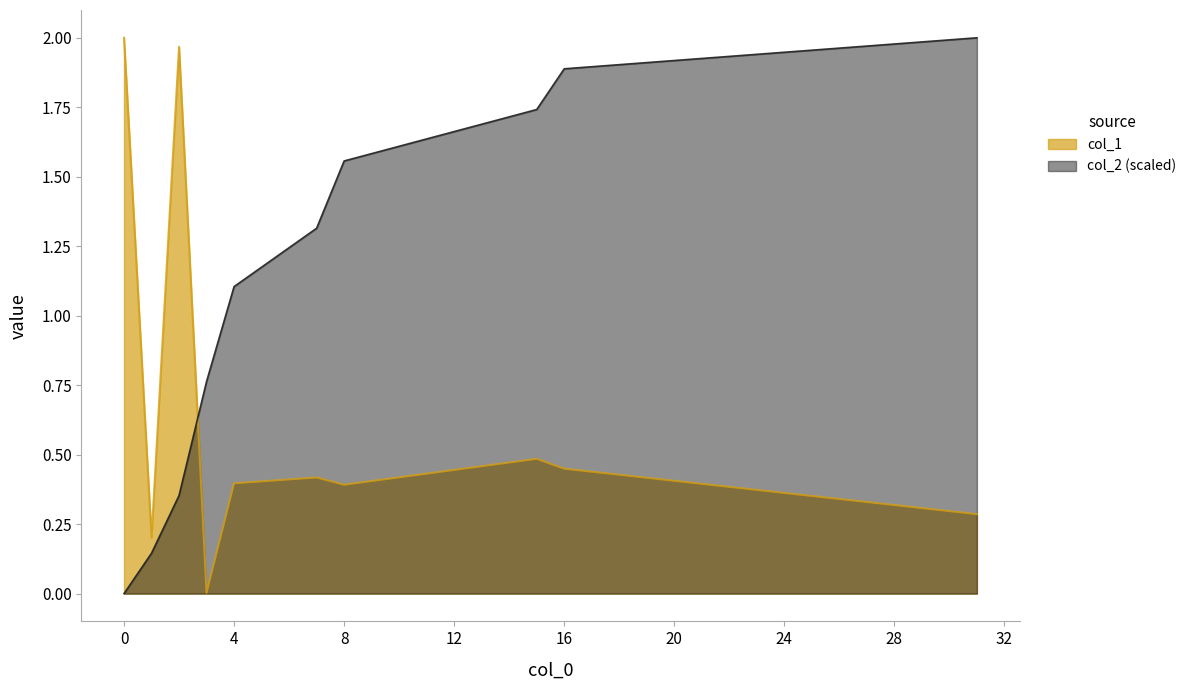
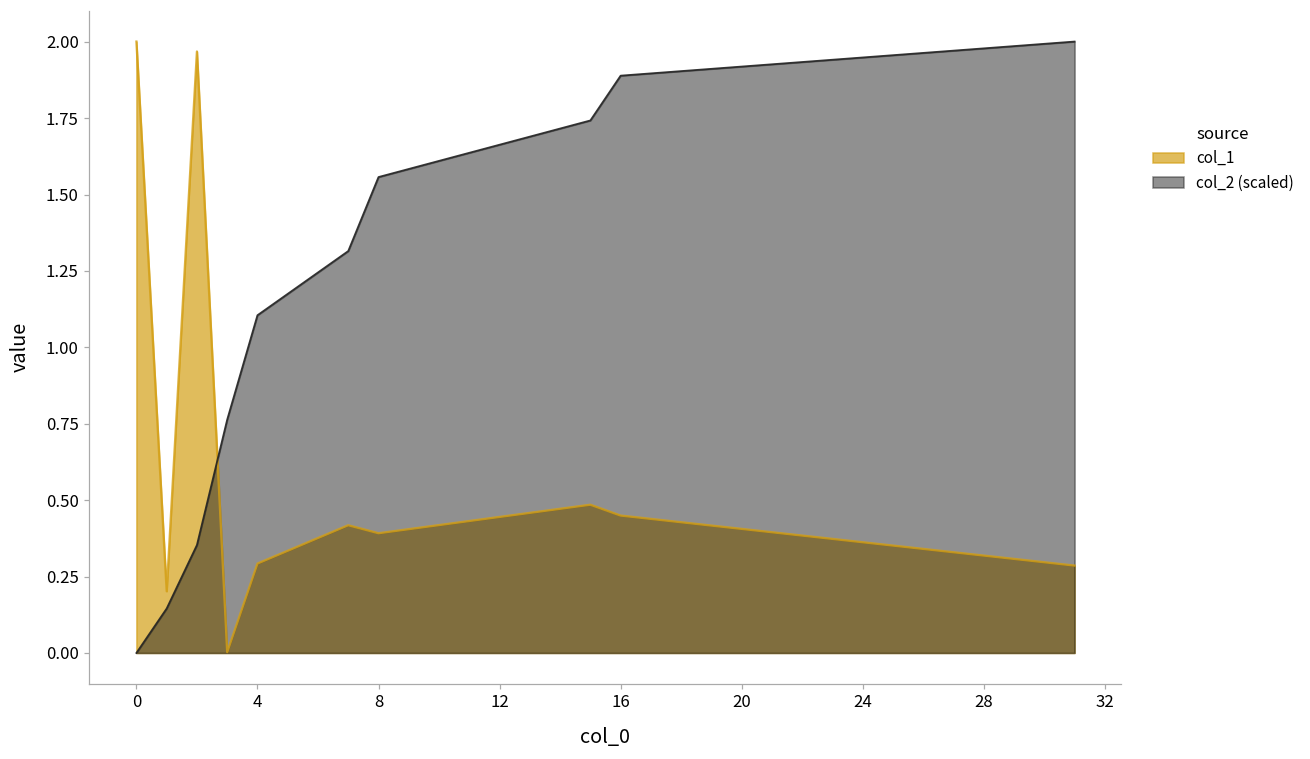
  {
    "col_1": {
      "0": 2.00,
-     "4": 0.40,
+     "4": 0.29,
      "8": 0.39,
      "16": 0.45
    },
    "col_2 (scaled)": {
      "0": 0.00,
      "4": 1.10,
      "8": 1.56,
      "16": 1.89
    }
  }
